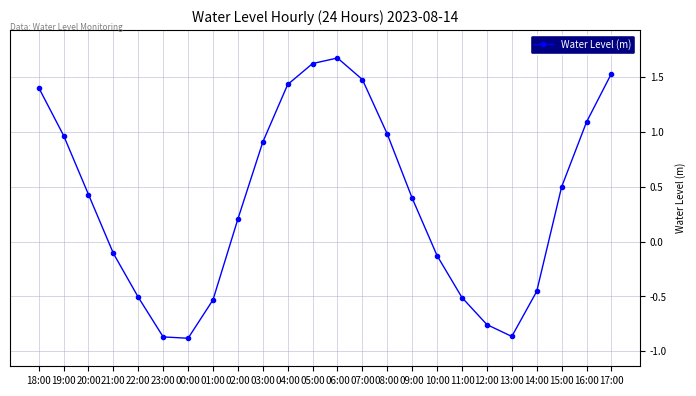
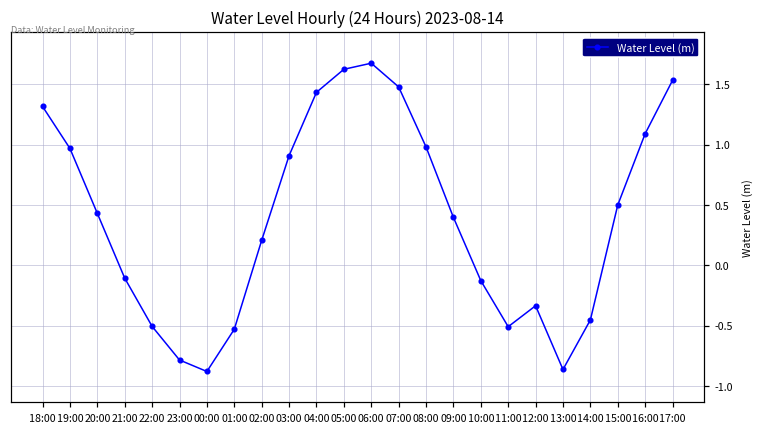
  {
-   "18:00": 1.40,
+   "18:00": 1.32,
    "19:00": 0.97,
    "20:00": 0.43,
    "21:00": -0.11,
    "22:00": -0.51,
-   "23:00": -0.87,
+   "23:00": -0.79,
    "00:00": -0.88,
    "01:00": -0.53,
    "02:00": 0.21,
    "03:00": 0.91,
    "04:00": 1.43,
    "05:00": 1.62,
    "06:00": 1.67,
    "07:00": 1.48,
    "08:00": 0.98,
    "09:00": 0.40,
    "10:00": -0.13,
    "11:00": -0.51,
-   "12:00": -0.76,
+   "12:00": -0.34,
    "13:00": -0.86,
    "14:00": -0.45,
    "15:00": 0.50,
    "16:00": 1.09,
    "17:00": 1.53
  }
